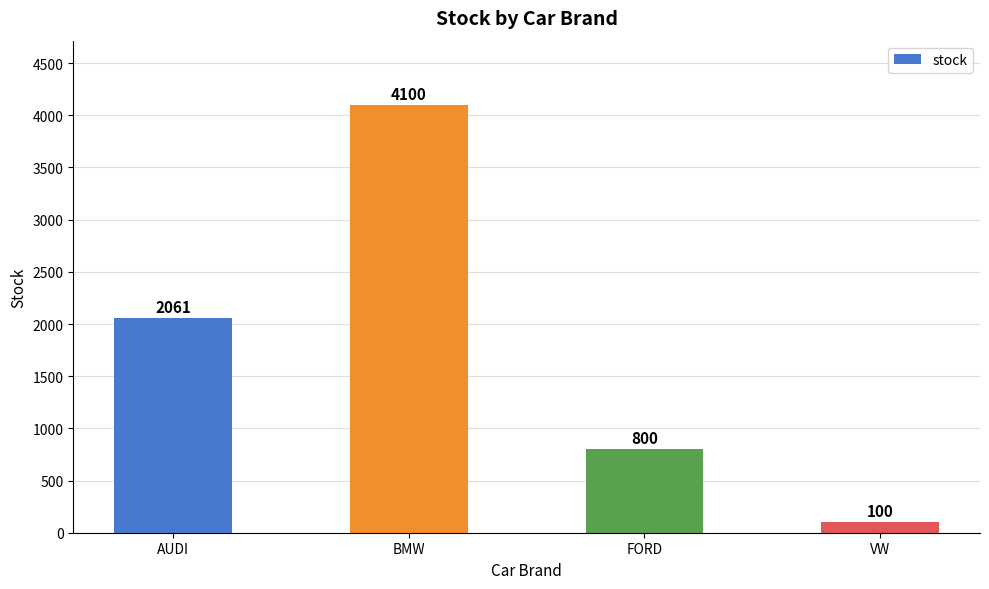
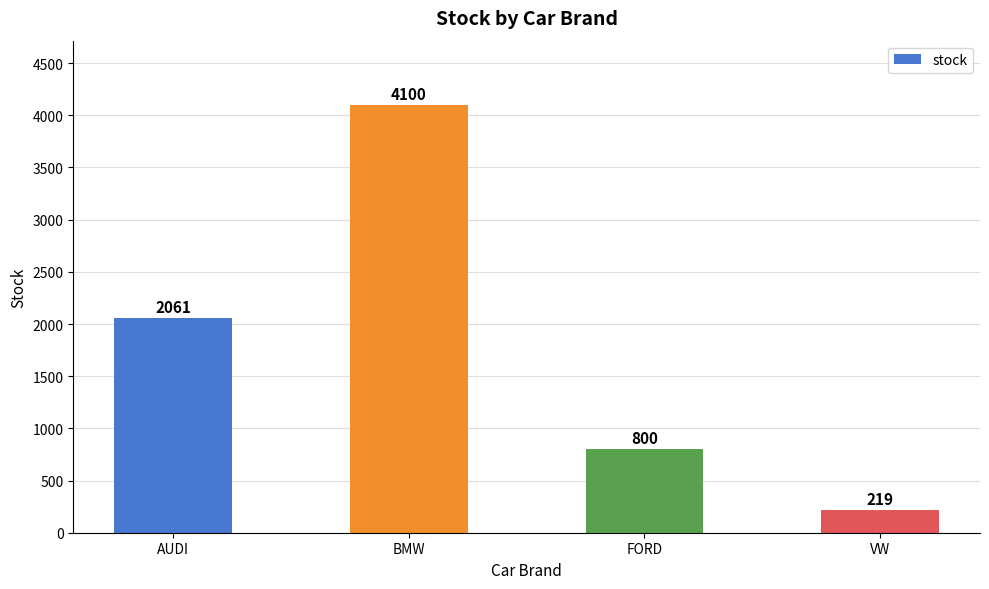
  {
    "AUDI": 2061,
    "BMW": 4100,
    "FORD": 800,
-   "VW": 100
+   "VW": 219
  }
